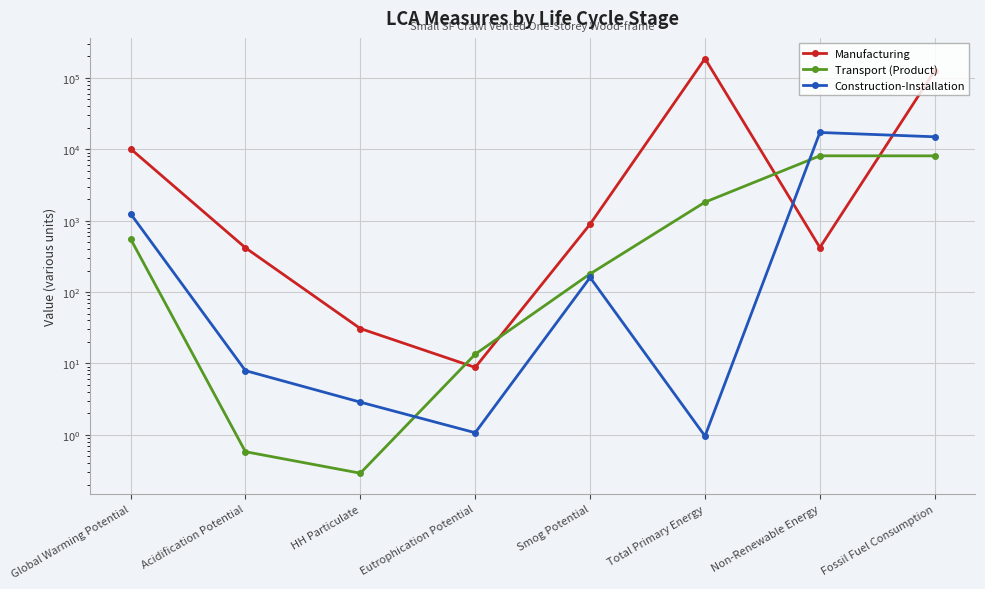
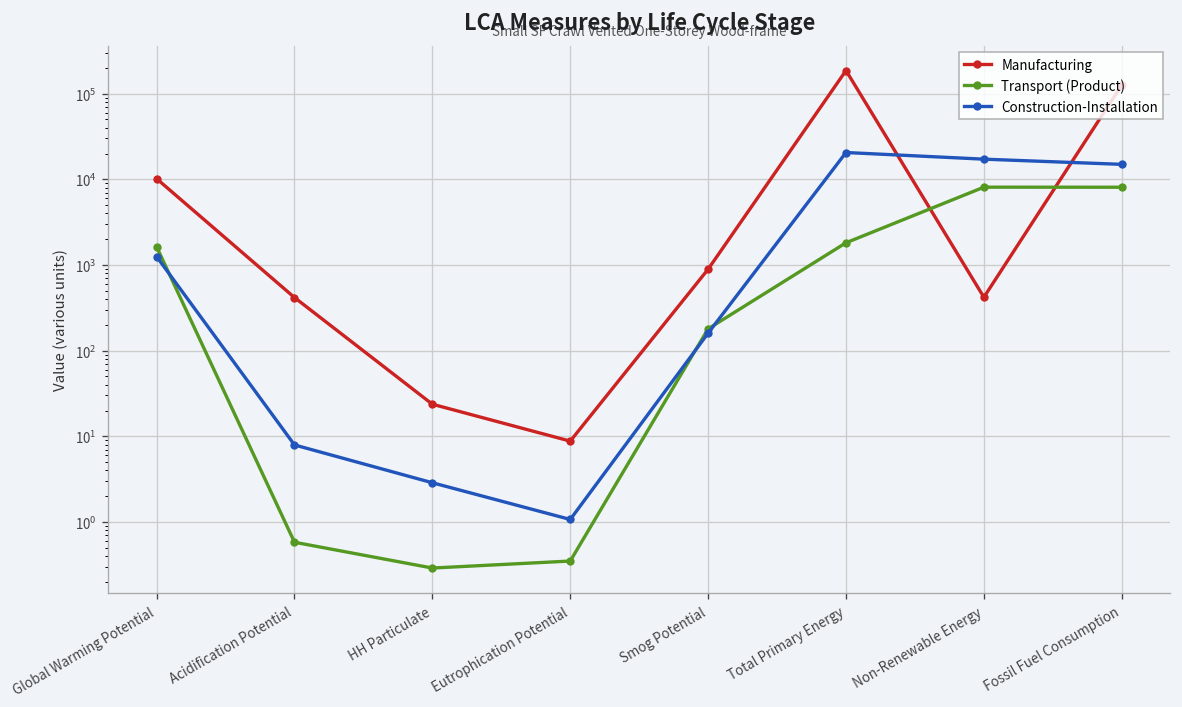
  {
    "Manufacturing": {
      "Global Warming Potential": 10000,
      "Acidification Potential": 400,
-     "HH Particulate": 31,
+     "HH Particulate": 24,
      "Eutrophication Potential": 9,
      "Smog Potential": 900,
      "Total Primary Energy": 190000,
      "Non-Renewable Energy": 400
    },
    "Transport (Product)": {
-     "Global Warming Potential": 600,
+     "Global Warming Potential": 1600,
      "Acidification Potential": 0.6,
      "HH Particulate": 0.3,
-     "Eutrophication Potential": 13,
+     "Eutrophication Potential": 0.4,
      "Smog Potential": 180,
      "Total Primary Energy": 1800,
      "Non-Renewable Energy": 8000,
      "Fossil Fuel Consumption": 8000
    },
    "Construction-Installation": {
      "Global Warming Potential": 1300,
      "Acidification Potential": 8,
      "HH Particulate": 2.9,
      "Eutrophication Potential": 1.1,
      "Smog Potential": 160,
-     "Total Primary Energy": 1.0,
+     "Total Primary Energy": 21000,
      "Non-Renewable Energy": 17000,
      "Fossil Fuel Consumption": 15000
    }
  }
